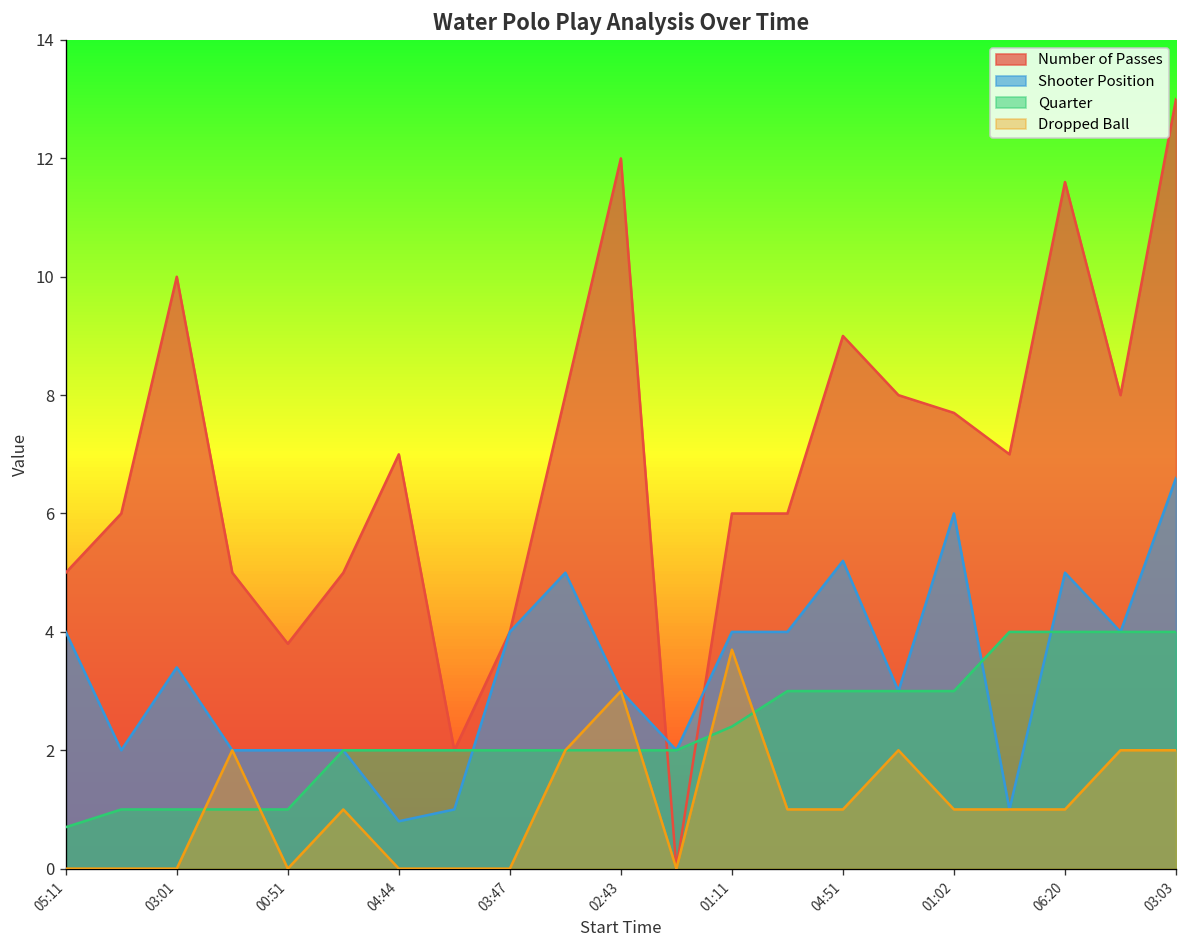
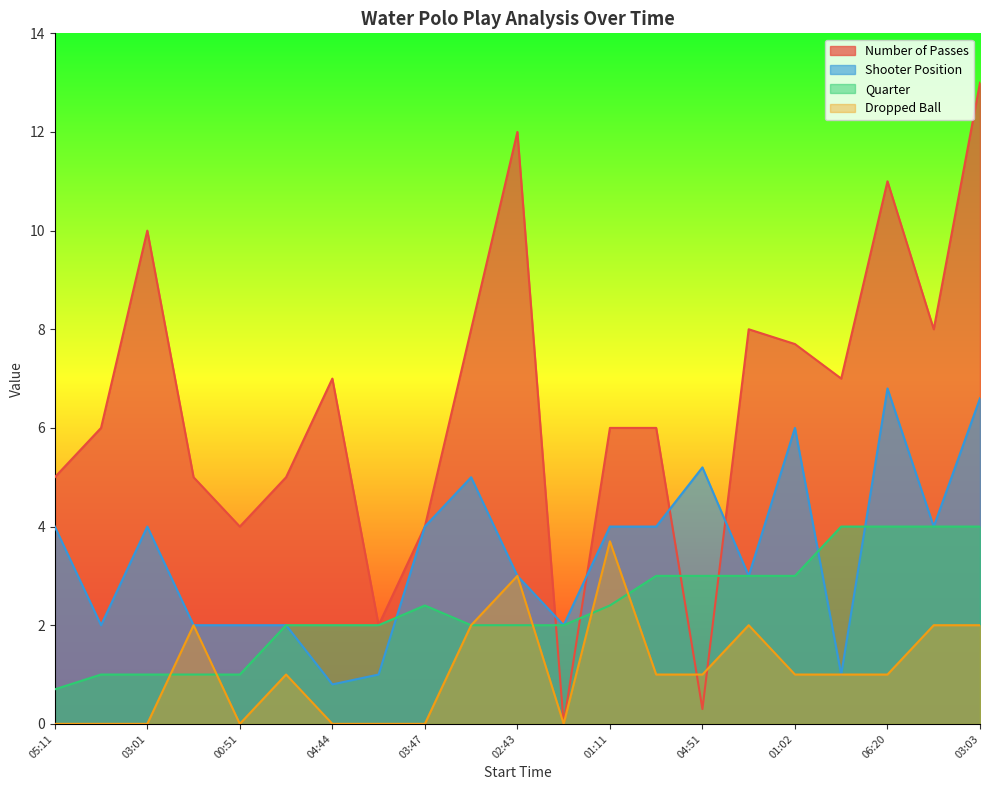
  {
    "Number of Passes": {
      "05:11": 5.0,
      "03:01": 10.0,
-     "00:51": 3.8,
+     "00:51": 4.0,
      "04:44": 7.0,
      "02:43": 12.0,
      "01:11": 6.0,
-     "04:51": 9.0,
+     "04:51": 0.3,
      "01:02": 7.7,
-     "06:20": 11.6,
+     "06:20": 11.0,
      "03:03": 13.0
    },
    "Shooter Position": {
      "05:11": 4.0,
-     "03:01": 3.4,
+     "03:01": 4.0,
      "00:51": 2.0,
      "04:44": 0.8,
      "01:11": 4.0,
      "04:51": 5.2,
      "01:02": 6.0,
-     "06:20": 5.0,
+     "06:20": 6.8,
      "03:03": 6.6
    },
    "Quarter": {
      "05:11": 0.7,
      "03:01": 1.0,
      "00:51": 1.0,
      "04:44": 2.0,
-     "03:47": 2.0,
+     "03:47": 2.4,
      "02:43": 2.0,
      "01:11": 2.4,
      "04:51": 3.0,
      "01:02": 3.0,
      "06:20": 4.0,
      "03:03": 4.0
    },
    "Dropped Ball": {
      "05:11": 0.0,
      "03:01": 0.0,
      "00:51": 0.0,
      "04:44": 0.0,
      "03:47": 0.0,
      "01:11": 3.7,
      "04:51": 1.0,
      "01:02": 1.0,
      "06:20": 1.0,
      "03:03": 2.0
    }
  }
